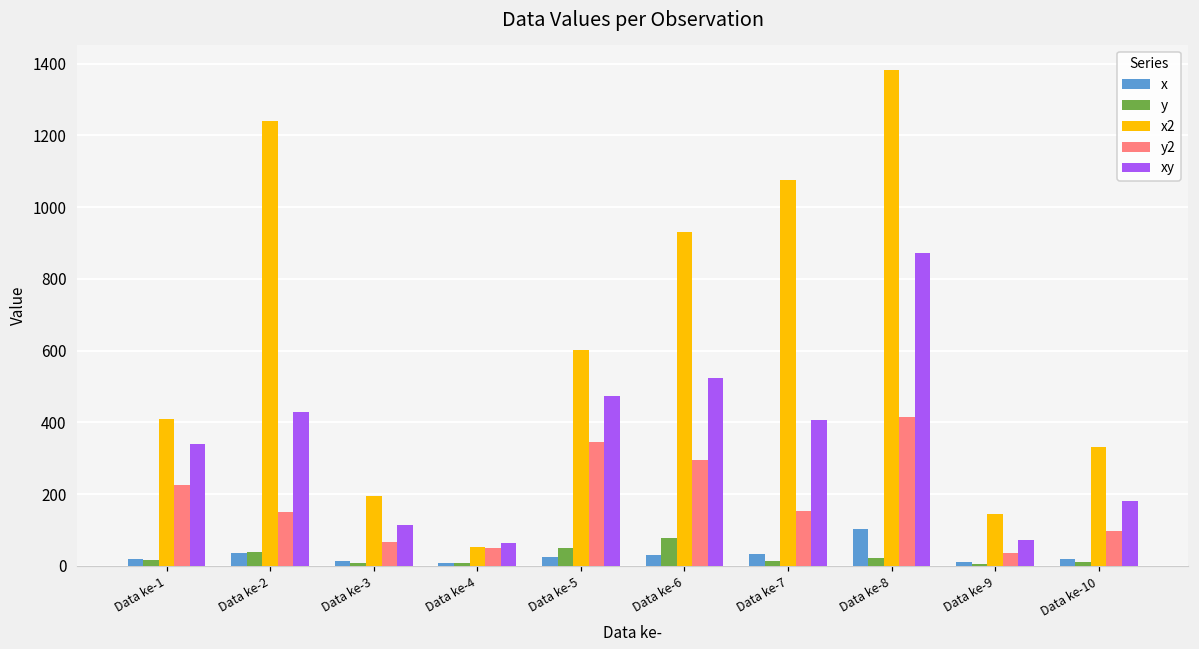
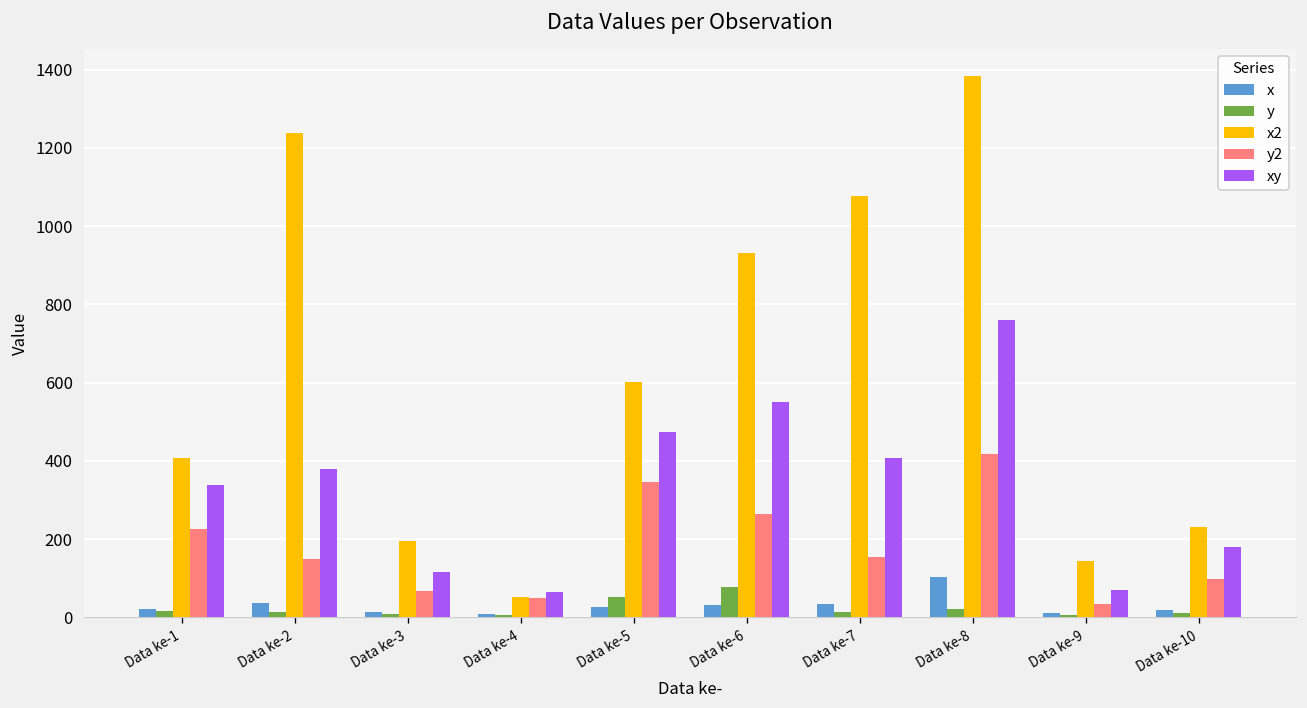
  {
    "x": {
      "Data ke-1": 20,
      "Data ke-2": 40,
      "Data ke-3": 10,
      "Data ke-4": 10,
      "Data ke-5": 30,
      "Data ke-6": 30,
      "Data ke-7": 30,
      "Data ke-8": 100,
      "Data ke-9": 10,
      "Data ke-10": 20
    },
    "y": {
      "Data ke-1": 20,
-     "Data ke-2": 40,
+     "Data ke-2": 10,
      "Data ke-3": 10,
      "Data ke-5": 50,
      "Data ke-6": 80,
      "Data ke-7": 10,
      "Data ke-8": 20,
      "Data ke-10": 10
    },
    "x2": {
      "Data ke-1": 410,
      "Data ke-2": 1240,
      "Data ke-3": 200,
      "Data ke-4": 50,
      "Data ke-5": 600,
      "Data ke-6": 930,
      "Data ke-7": 1080,
      "Data ke-8": 1380,
      "Data ke-9": 140,
-     "Data ke-10": 330
+     "Data ke-10": 230
    },
    "y2": {
      "Data ke-1": 230,
      "Data ke-2": 150,
      "Data ke-3": 70,
      "Data ke-4": 50,
      "Data ke-5": 350,
-     "Data ke-6": 300,
+     "Data ke-6": 260,
      "Data ke-7": 150,
      "Data ke-8": 420,
      "Data ke-9": 30,
      "Data ke-10": 100
    },
    "xy": {
      "Data ke-1": 340,
-     "Data ke-2": 430,
+     "Data ke-2": 380,
      "Data ke-3": 110,
      "Data ke-4": 60,
      "Data ke-5": 470,
-     "Data ke-6": 520,
+     "Data ke-6": 550,
      "Data ke-7": 410,
-     "Data ke-8": 870,
+     "Data ke-8": 760,
      "Data ke-9": 70,
      "Data ke-10": 180
    }
  }
